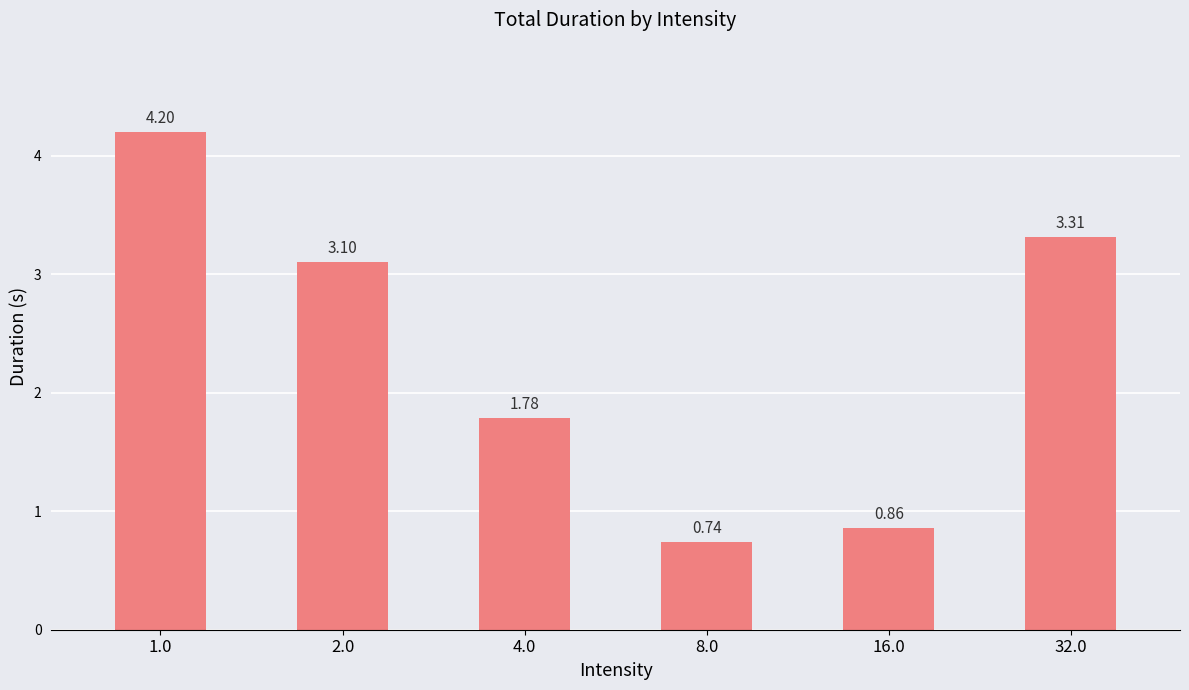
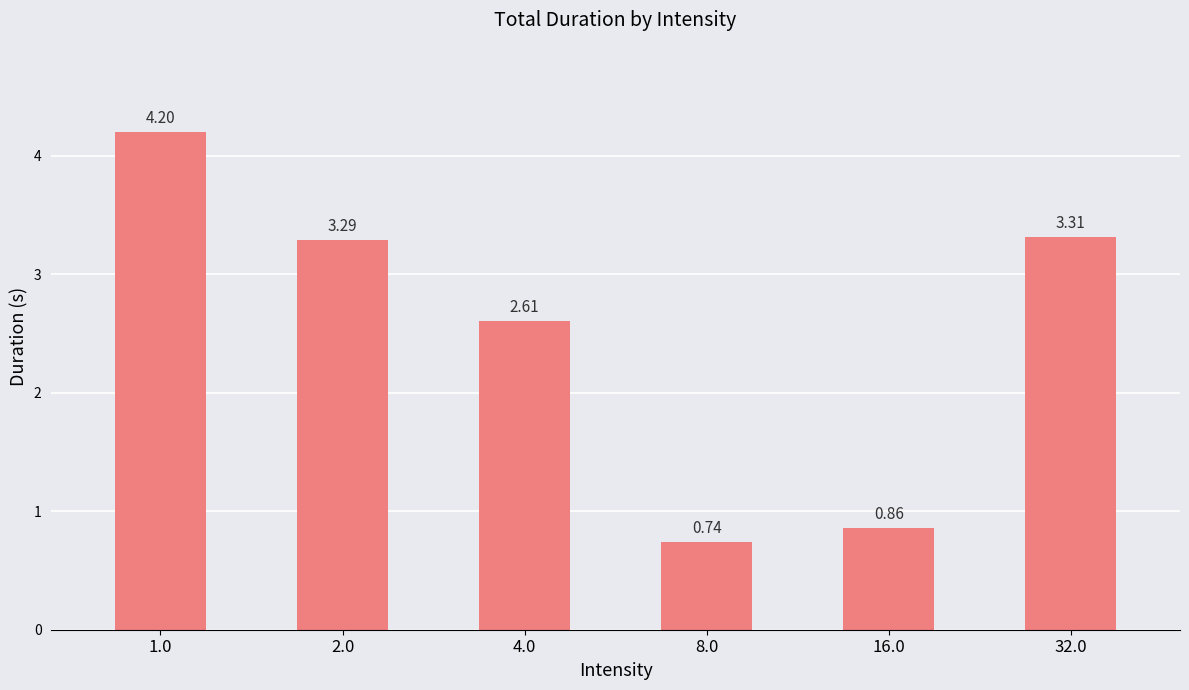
  {
    "1.0": 4.20,
-   "2.0": 3.10,
-   "4.0": 1.78,
+   "2.0": 3.29,
+   "4.0": 2.61,
    "8.0": 0.74,
    "16.0": 0.86,
    "32.0": 3.31
  }
